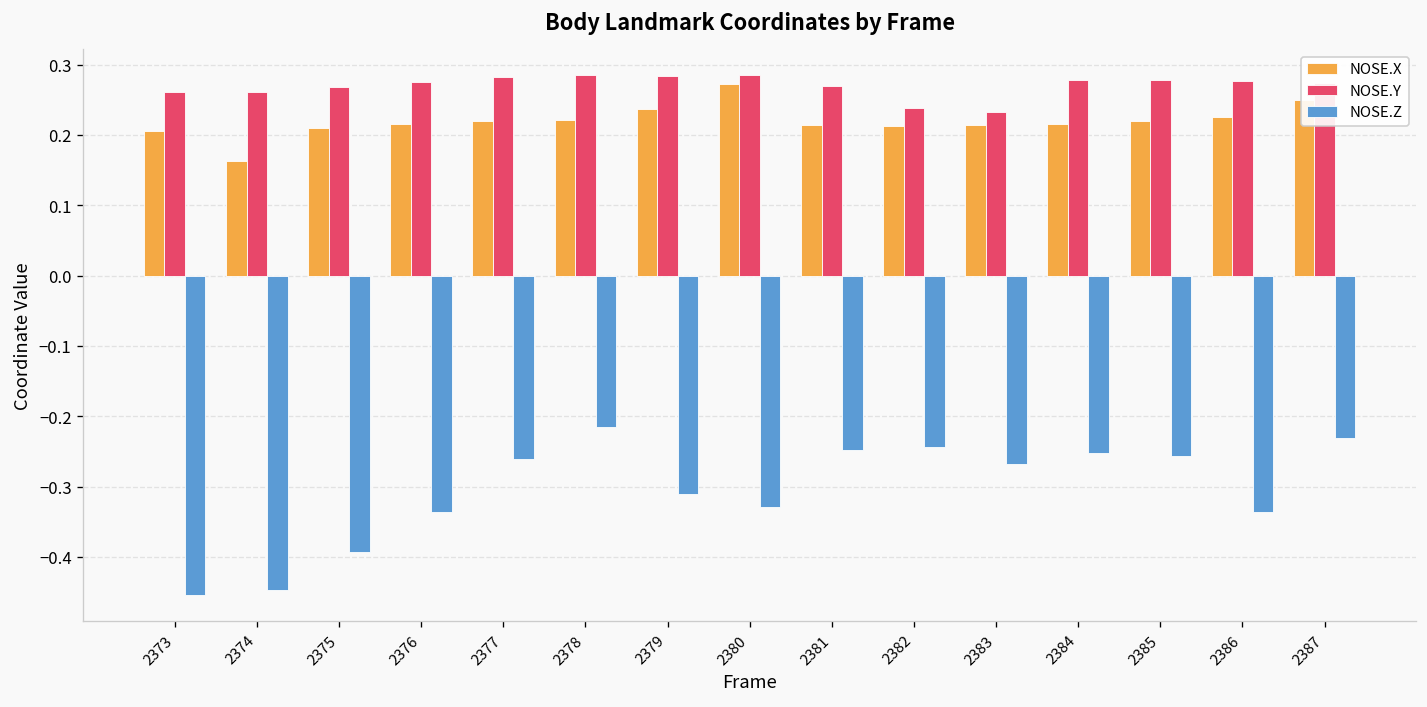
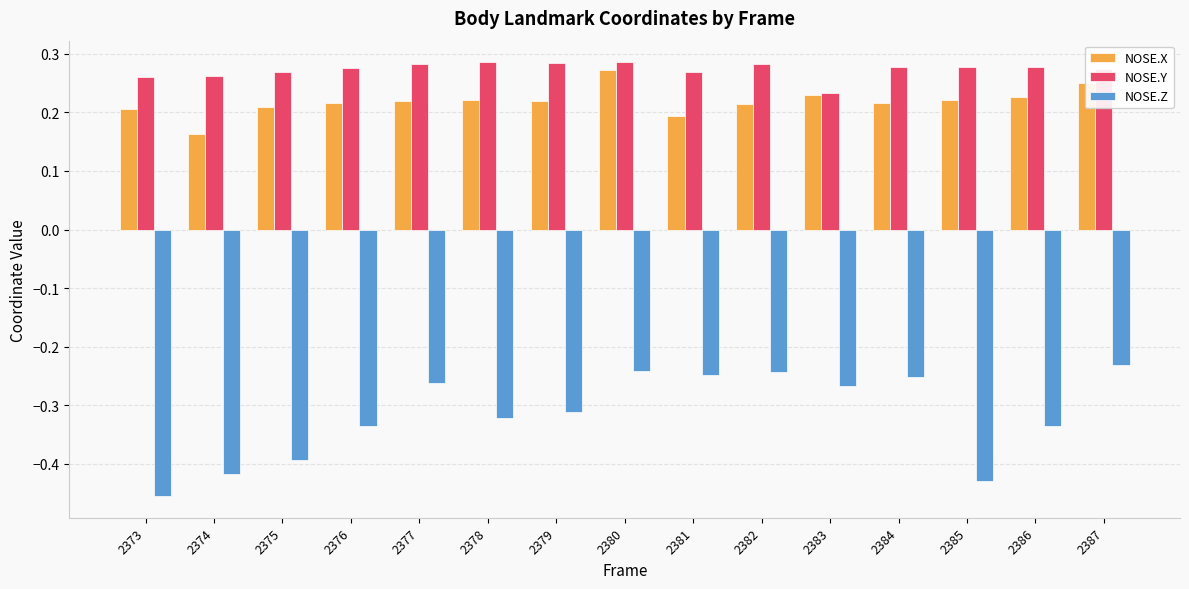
  {
    "NOSE.X": {
      "2373": 0.21,
      "2374": 0.16,
      "2375": 0.21,
      "2376": 0.22,
      "2377": 0.22,
      "2378": 0.22,
-     "2379": 0.24,
+     "2379": 0.22,
      "2380": 0.27,
-     "2381": 0.21,
+     "2381": 0.19,
      "2382": 0.21,
-     "2383": 0.21,
+     "2383": 0.23,
      "2384": 0.22,
      "2385": 0.22,
      "2386": 0.23
    },
    "NOSE.Y": {
      "2373": 0.26,
      "2374": 0.26,
      "2375": 0.27,
      "2376": 0.28,
      "2377": 0.28,
      "2378": 0.29,
      "2379": 0.28,
      "2380": 0.29,
      "2381": 0.27,
-     "2382": 0.24,
+     "2382": 0.28,
      "2383": 0.23,
      "2384": 0.28,
      "2385": 0.28,
      "2386": 0.28
    },
    "NOSE.Z": {
      "2373": -0.45,
-     "2374": -0.45,
+     "2374": -0.42,
      "2375": -0.39,
      "2376": -0.34,
      "2377": -0.26,
-     "2378": -0.21,
+     "2378": -0.32,
      "2379": -0.31,
-     "2380": -0.33,
+     "2380": -0.24,
      "2381": -0.25,
      "2382": -0.24,
      "2383": -0.27,
      "2384": -0.25,
-     "2385": -0.26,
+     "2385": -0.43,
      "2386": -0.34,
      "2387": -0.23
    }
  }
